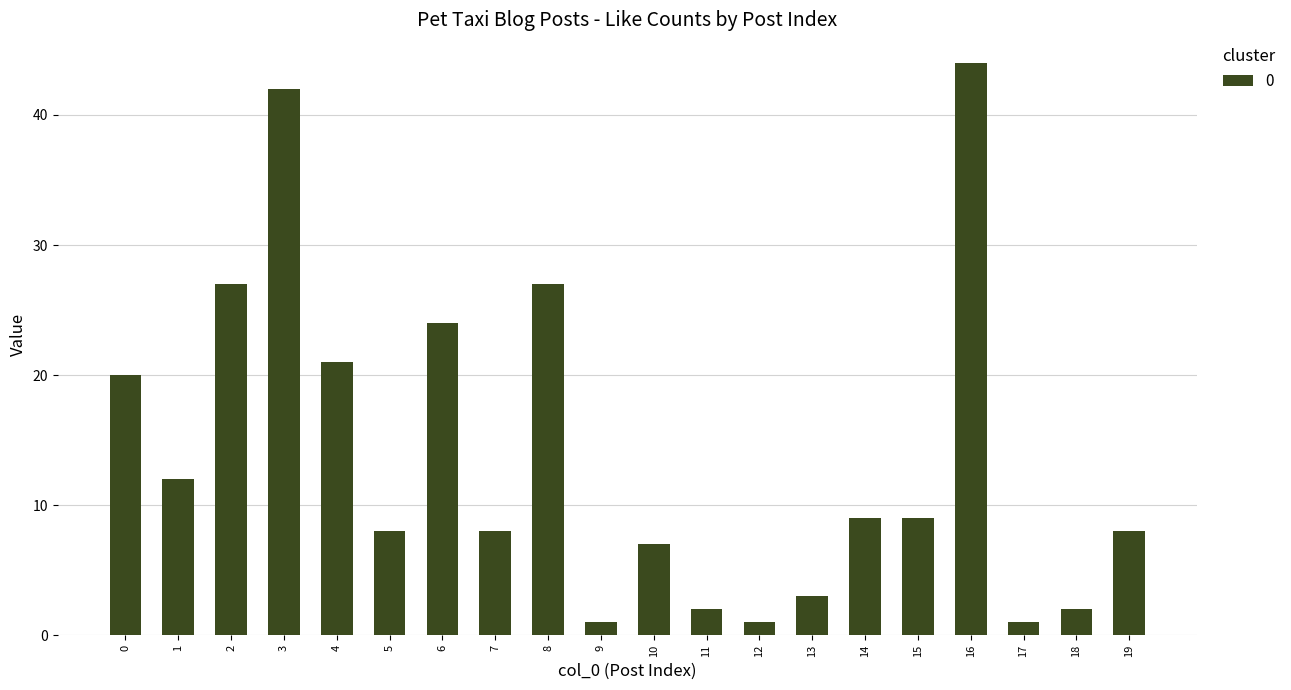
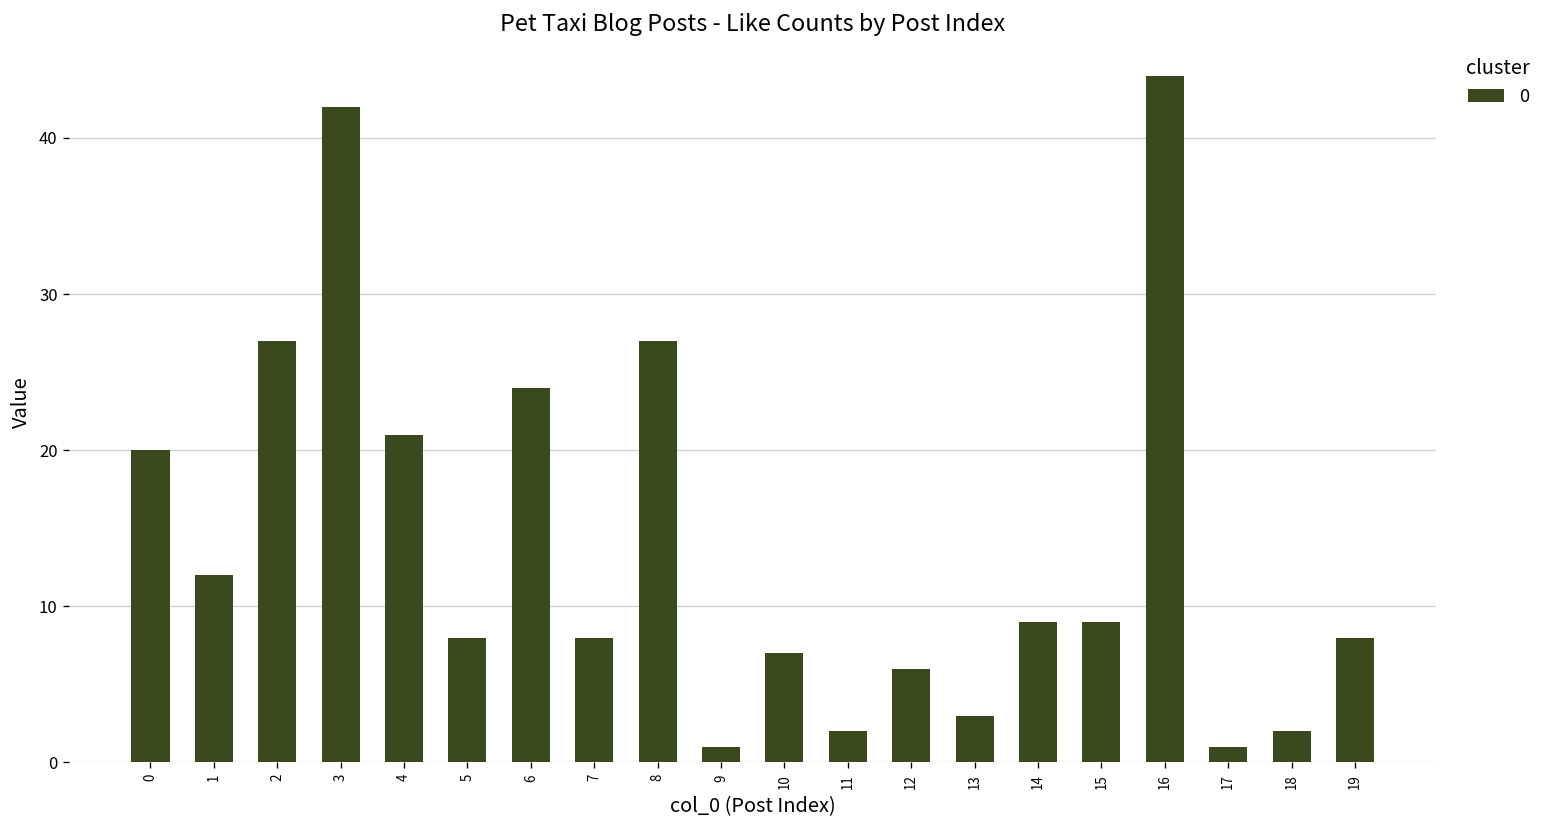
  {
    "0": 20,
    "1": 12,
    "2": 27,
    "3": 42,
    "4": 21,
    "5": 8,
    "6": 24,
    "7": 8,
    "8": 27,
    "9": 1,
    "10": 7,
    "11": 2,
-   "12": 1,
+   "12": 6,
    "13": 3,
    "14": 9,
    "15": 9,
    "16": 44,
    "17": 1,
    "18": 2,
    "19": 8
  }
